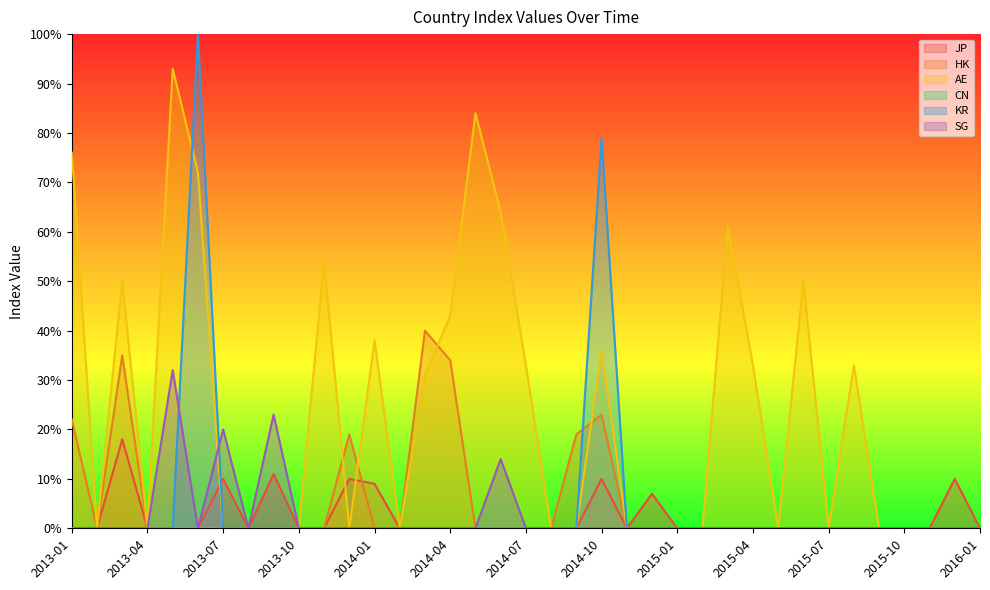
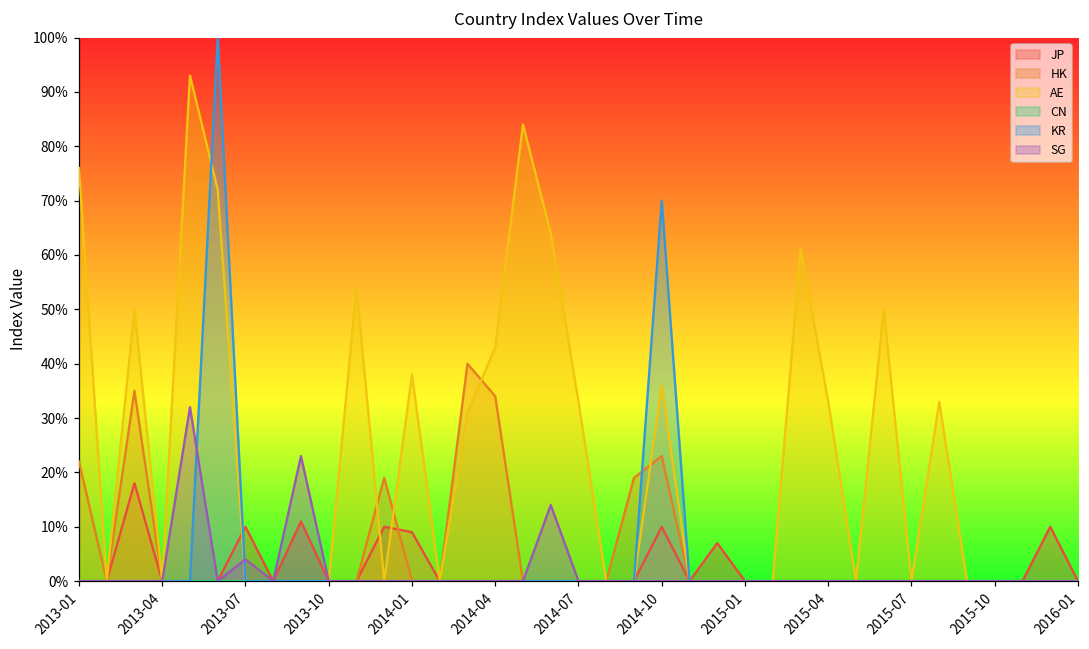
  {
    "KR": {
-     "2014-10": "79%"
+     "2014-10": "70%"
    },
    "SG": {
-     "2013-07": "20%"
+     "2013-07": "4%"
    }
  }
